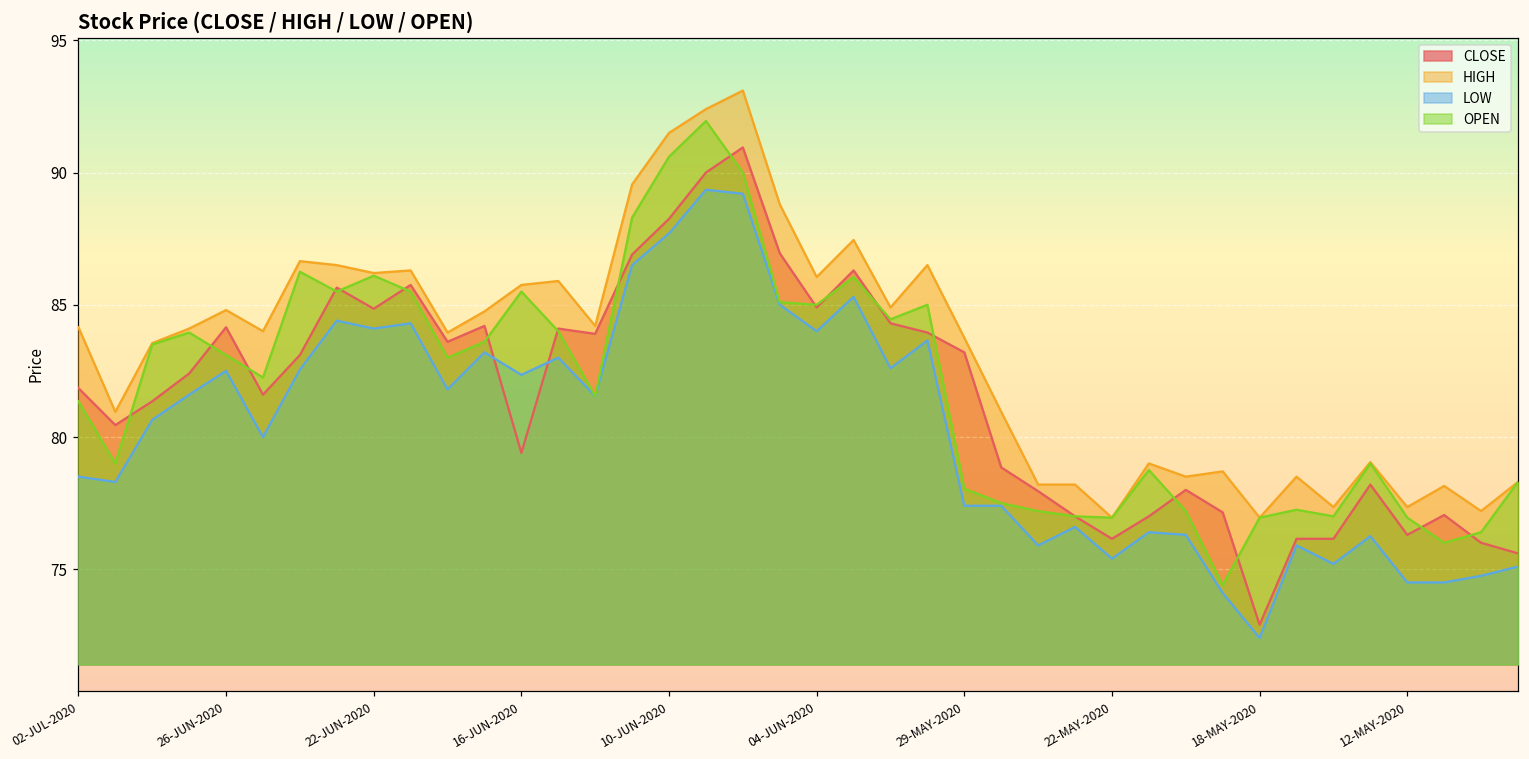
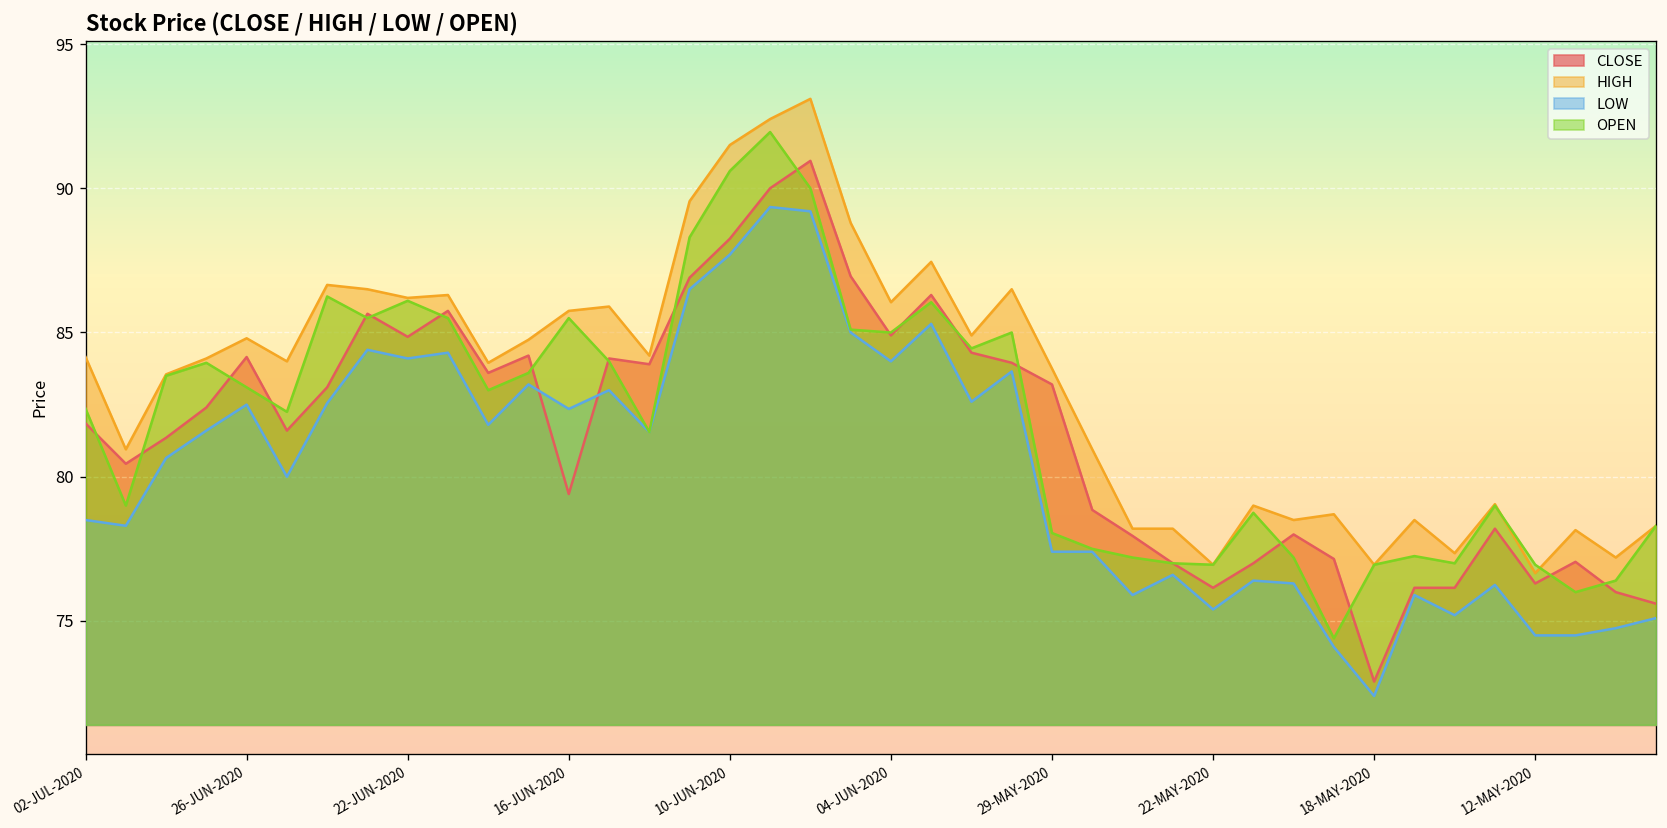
  {
    "CLOSE": {
      "02-JUL-2020": 81.9,
      "26-JUN-2020": 84.2,
      "22-JUN-2020": 84.9,
      "16-JUN-2020": 79.4,
      "10-JUN-2020": 88.3,
      "29-MAY-2020": 83.2,
      "22-MAY-2020": 76.2,
      "18-MAY-2020": 72.9,
      "12-MAY-2020": 76.3
    },
    "HIGH": {
      "02-JUL-2020": 84.2,
      "26-JUN-2020": 84.8,
      "16-JUN-2020": 85.8,
      "10-JUN-2020": 91.5,
      "04-JUN-2020": 86.1,
      "29-MAY-2020": 83.8,
-     "12-MAY-2020": 77.4
+     "12-MAY-2020": 76.7
    },
    "LOW": {
      "02-JUL-2020": 78.5,
      "26-JUN-2020": 82.5,
      "22-JUN-2020": 84.1,
      "16-JUN-2020": 82.4,
      "10-JUN-2020": 87.7,
      "04-JUN-2020": 84.0,
      "29-MAY-2020": 77.4,
      "22-MAY-2020": 75.4,
      "18-MAY-2020": 72.4,
      "12-MAY-2020": 74.5
    },
    "OPEN": {
-     "02-JUL-2020": 81.4,
+     "02-JUL-2020": 82.4,
      "26-JUN-2020": 83.1,
      "16-JUN-2020": 85.5,
      "10-JUN-2020": 90.6,
      "29-MAY-2020": 78.1,
      "12-MAY-2020": 77.0
    }
  }
